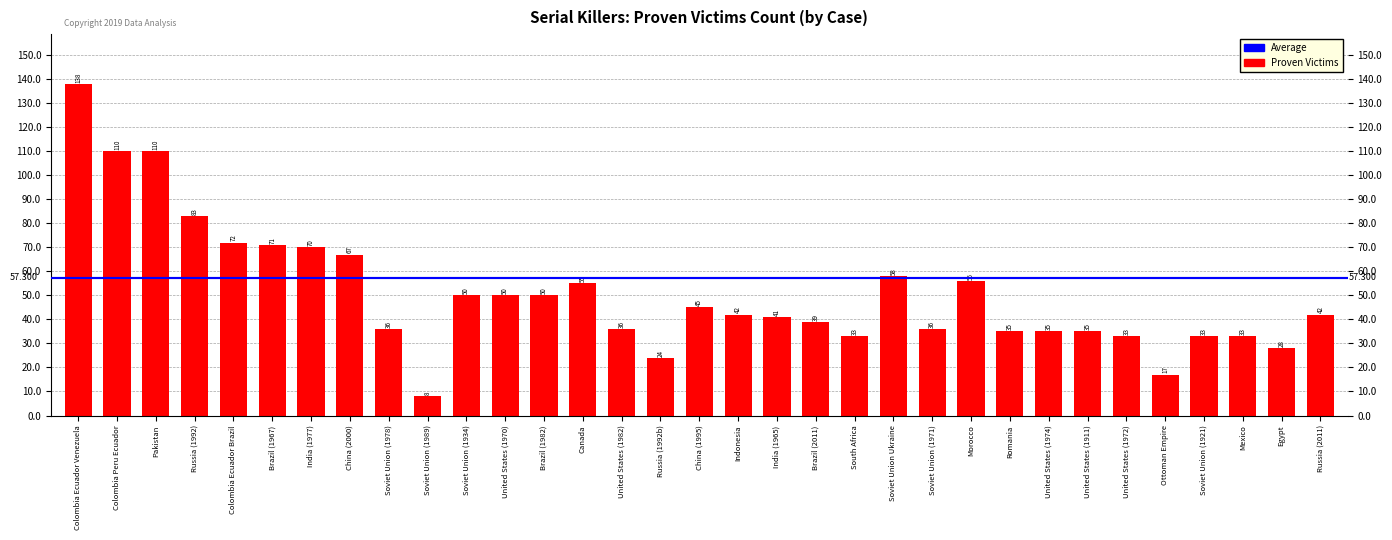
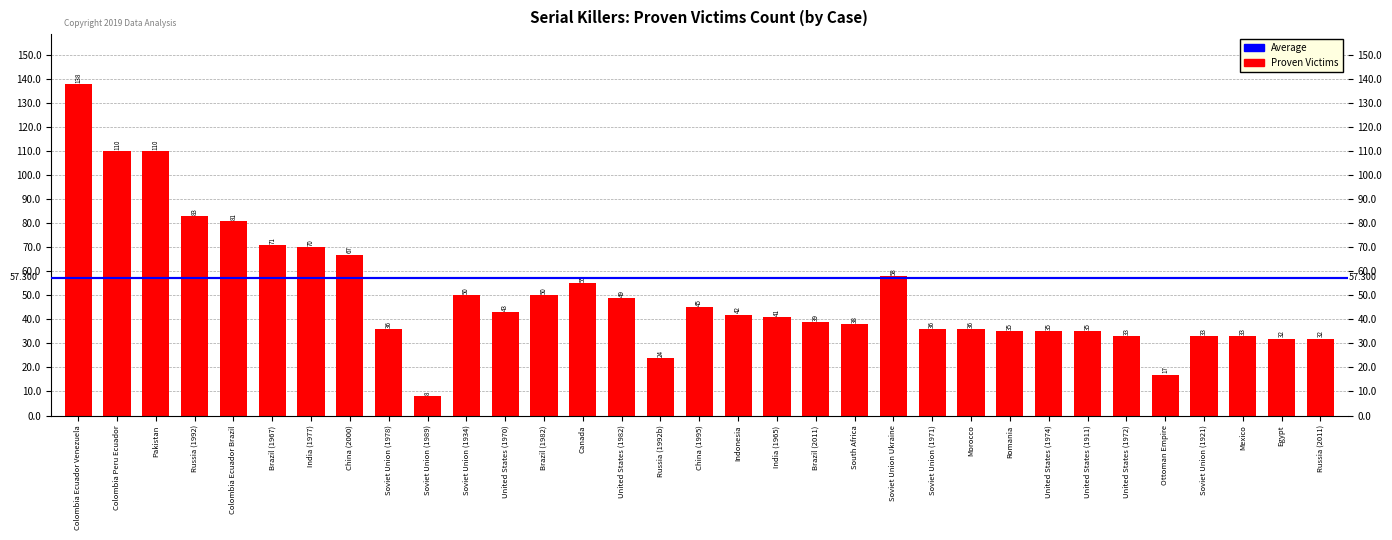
  {
    "Colombia Ecuador Venezuela": 138,
    "Colombia Peru Ecuador": 110,
    "Pakistan": 110,
    "Russia (1992)": 83,
-   "Colombia Ecuador Brazil": 72,
+   "Colombia Ecuador Brazil": 81,
    "Brazil (1967)": 71,
    "India (1977)": 70,
    "China (2000)": 67,
    "Soviet Union (1978)": 36,
    "Soviet Union (1989)": 8,
    "Soviet Union (1934)": 50,
-   "United States (1970)": 50,
+   "United States (1970)": 43,
    "Brazil (1982)": 50,
    "Canada": 55,
-   "United States (1982)": 36,
+   "United States (1982)": 49,
    "Russia (1992b)": 24,
    "China (1995)": 45,
    "Indonesia": 42,
    "India (1965)": 41,
    "Brazil (2011)": 39,
-   "South Africa": 33,
+   "South Africa": 38,
    "Soviet Union Ukraine": 58,
    "Soviet Union (1971)": 36,
-   "Morocco": 56,
+   "Morocco": 36,
    "Romania": 35,
    "United States (1974)": 35,
    "United States (1911)": 35,
    "United States (1972)": 33,
    "Ottoman Empire": 17,
    "Soviet Union (1921)": 33,
    "Mexico": 33,
-   "Egypt": 28,
-   "Russia (2011)": 42
+   "Egypt": 32,
+   "Russia (2011)": 32
  }
